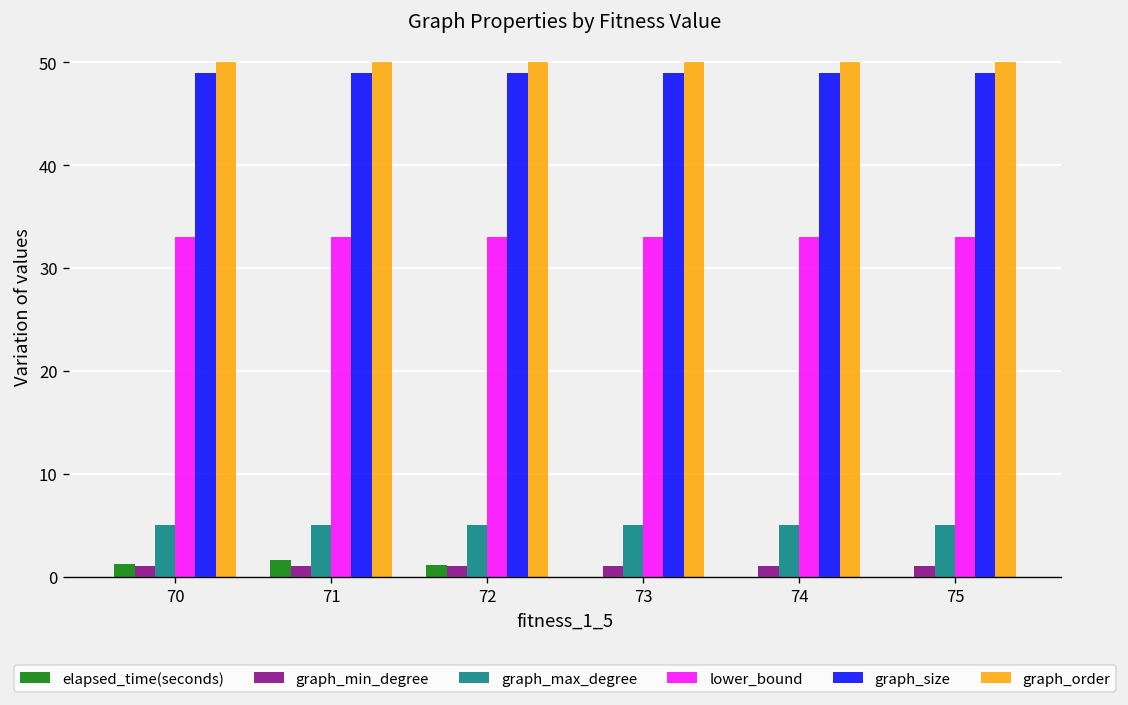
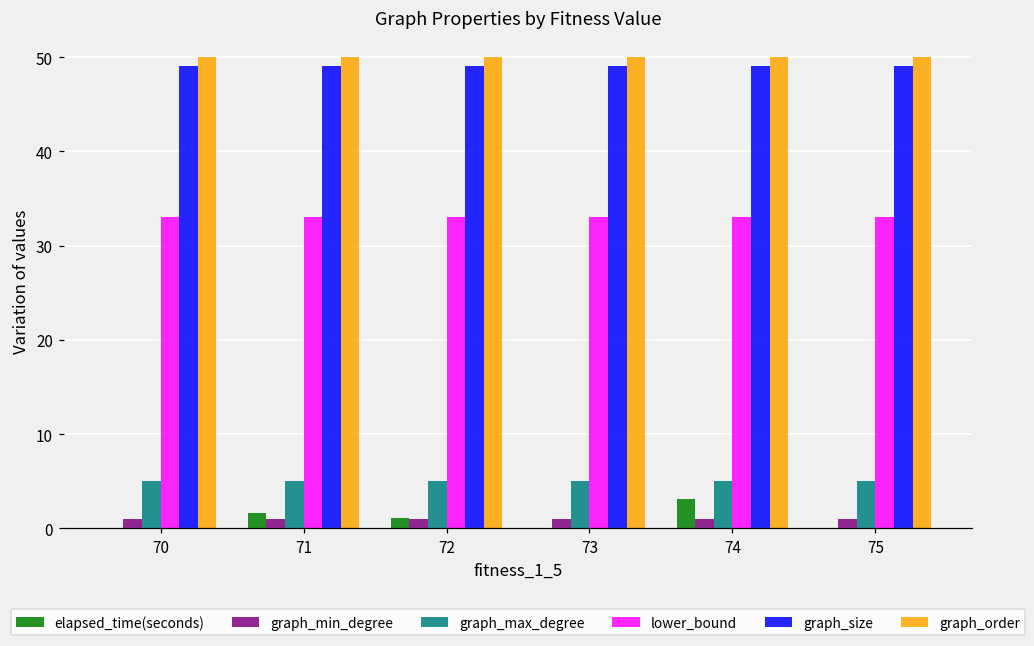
  {
    "elapsed_time(seconds)": {
-     "70": 1,
+     "70": 0,
      "71": 2,
      "72": 1,
-     "74": 0
+     "74": 3
    },
    "graph_min_degree": {
      "70": 1,
      "71": 1,
      "72": 1,
      "73": 1,
      "74": 1,
      "75": 1
    },
    "graph_max_degree": {
      "70": 5,
      "71": 5,
      "72": 5,
      "73": 5,
      "74": 5,
      "75": 5
    },
    "lower_bound": {
      "70": 33,
      "71": 33,
      "72": 33,
      "73": 33,
      "74": 33,
      "75": 33
    },
    "graph_size": {
      "70": 49,
      "71": 49,
      "72": 49,
      "73": 49,
      "74": 49,
      "75": 49
    },
    "graph_order": {
      "70": 50,
      "71": 50,
      "72": 50,
      "73": 50,
      "74": 50,
      "75": 50
    }
  }
